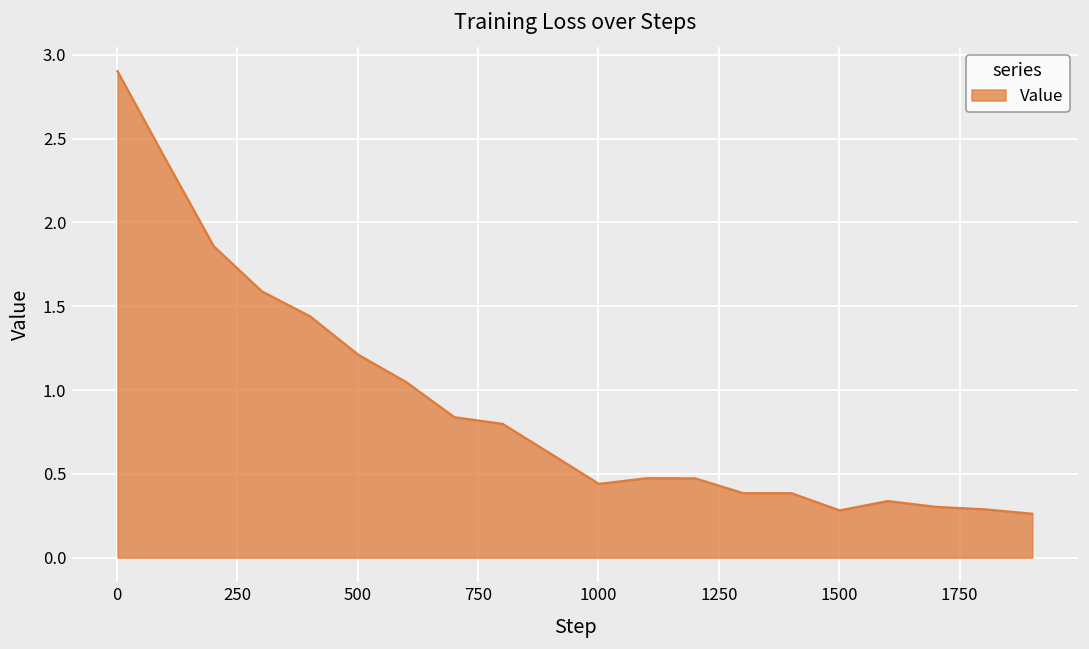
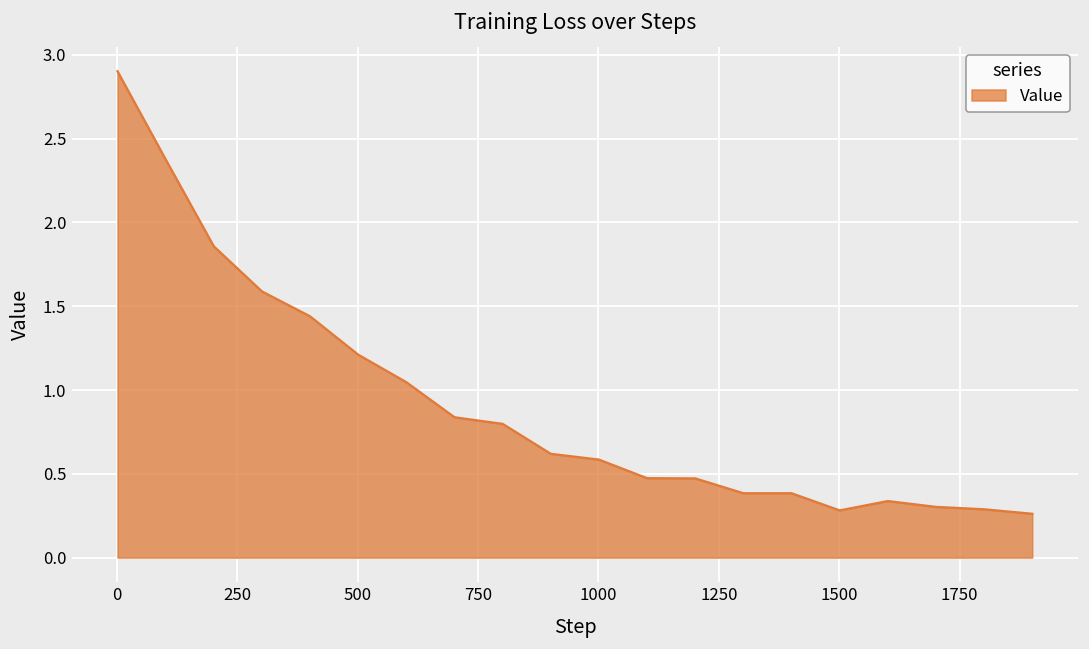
  {
    "0": 2.90,
    "500": 1.21,
-   "1000": 0.44,
+   "1000": 0.58,
    "1500": 0.28
  }
